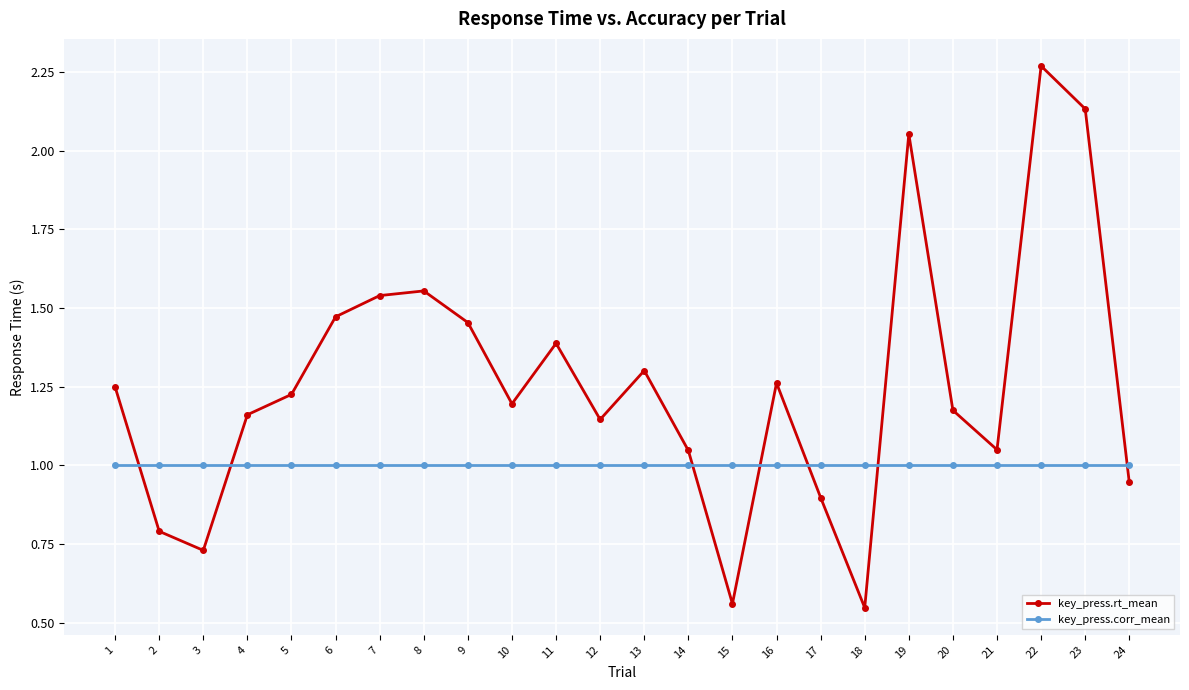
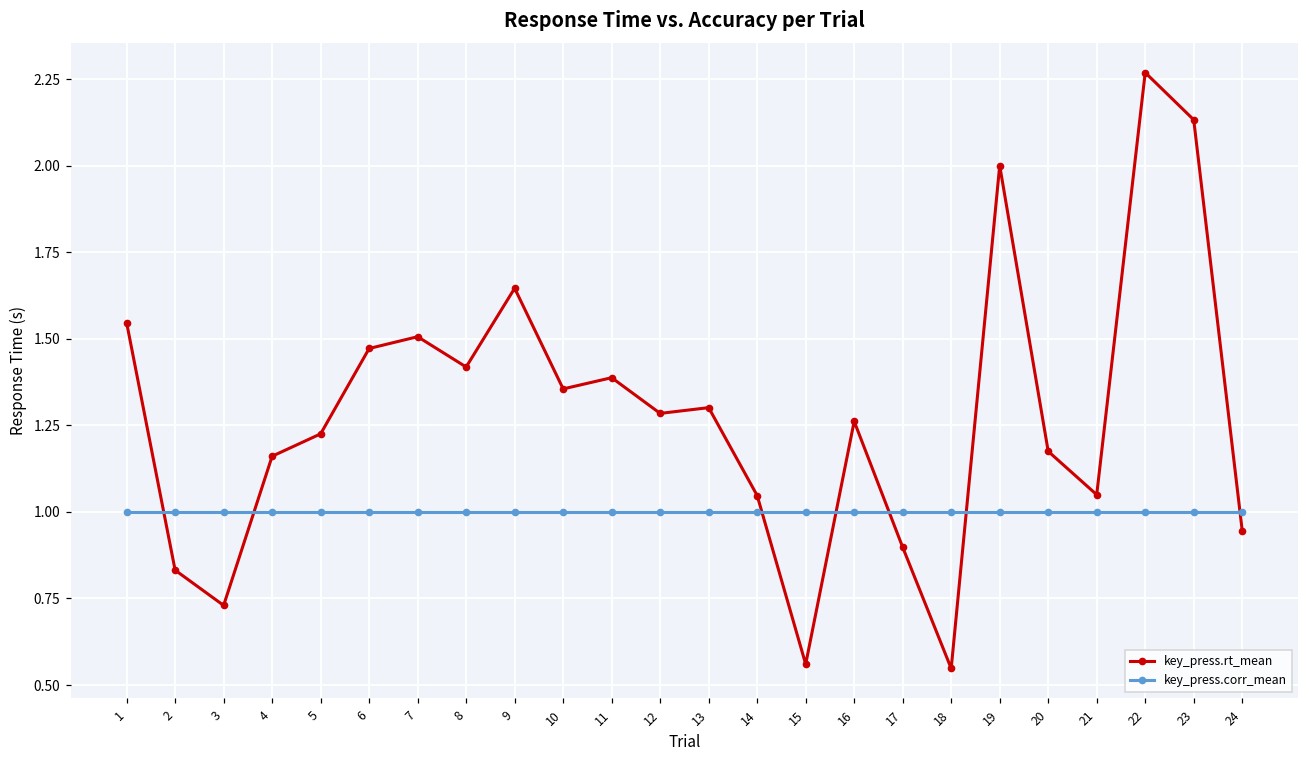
  {
    "key_press.rt_mean": {
-     "1": 1.25,
-     "2": 0.79,
+     "1": 1.55,
+     "2": 0.83,
      "3": 0.73,
      "4": 1.16,
      "5": 1.23,
      "6": 1.47,
-     "7": 1.54,
-     "8": 1.55,
-     "9": 1.45,
-     "10": 1.20,
+     "7": 1.51,
+     "8": 1.42,
+     "9": 1.65,
+     "10": 1.36,
      "11": 1.39,
-     "12": 1.15,
+     "12": 1.28,
      "13": 1.30,
      "14": 1.05,
      "15": 0.56,
      "16": 1.26,
      "17": 0.90,
      "18": 0.55,
-     "19": 2.05,
+     "19": 2.00,
      "20": 1.17,
      "21": 1.05,
      "22": 2.27,
      "23": 2.13,
      "24": 0.95
    },
    "key_press.corr_mean": {
      "1": 1.00,
      "2": 1.00,
      "3": 1.00,
      "4": 1.00,
      "5": 1.00,
      "6": 1.00,
      "7": 1.00,
      "8": 1.00,
      "9": 1.00,
      "10": 1.00,
      "11": 1.00,
      "12": 1.00,
      "13": 1.00,
      "14": 1.00,
      "15": 1.00,
      "16": 1.00,
      "17": 1.00,
      "18": 1.00,
      "19": 1.00,
      "20": 1.00,
      "21": 1.00,
      "22": 1.00,
      "23": 1.00,
      "24": 1.00
    }
  }
